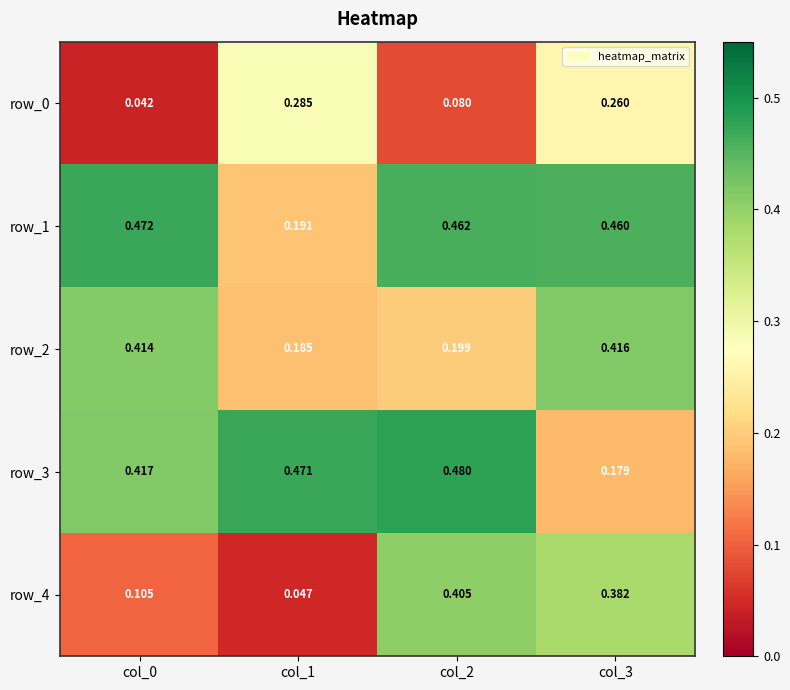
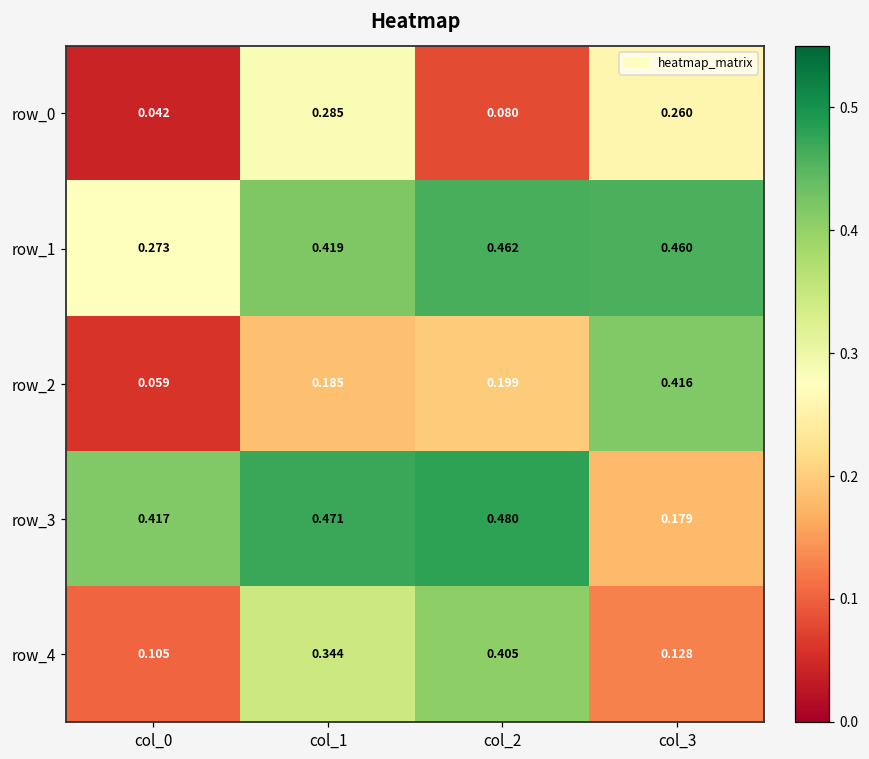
  {
    "row_0": {
      "col_0": 0.042,
      "col_1": 0.285,
      "col_2": 0.080,
      "col_3": 0.260
    },
    "row_1": {
-     "col_0": 0.472,
-     "col_1": 0.191,
+     "col_0": 0.273,
+     "col_1": 0.419,
      "col_2": 0.462,
      "col_3": 0.460
    },
    "row_2": {
-     "col_0": 0.414,
+     "col_0": 0.059,
      "col_1": 0.185,
      "col_2": 0.199,
      "col_3": 0.416
    },
    "row_3": {
      "col_0": 0.417,
      "col_1": 0.471,
      "col_2": 0.480,
      "col_3": 0.179
    },
    "row_4": {
      "col_0": 0.105,
-     "col_1": 0.047,
+     "col_1": 0.344,
      "col_2": 0.405,
-     "col_3": 0.382
+     "col_3": 0.128
    }
  }
